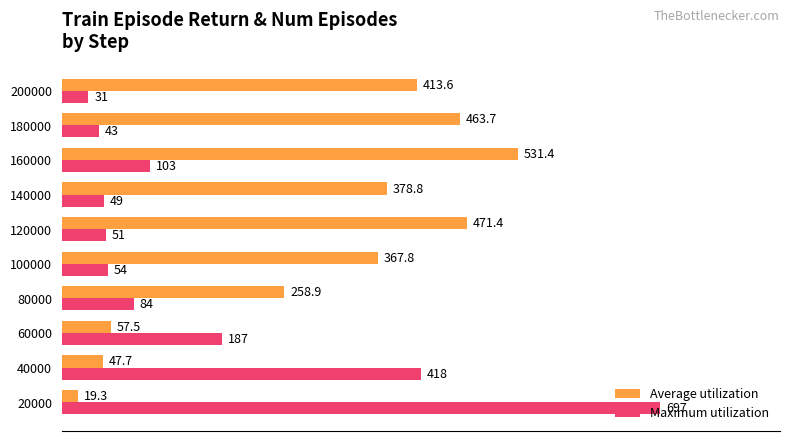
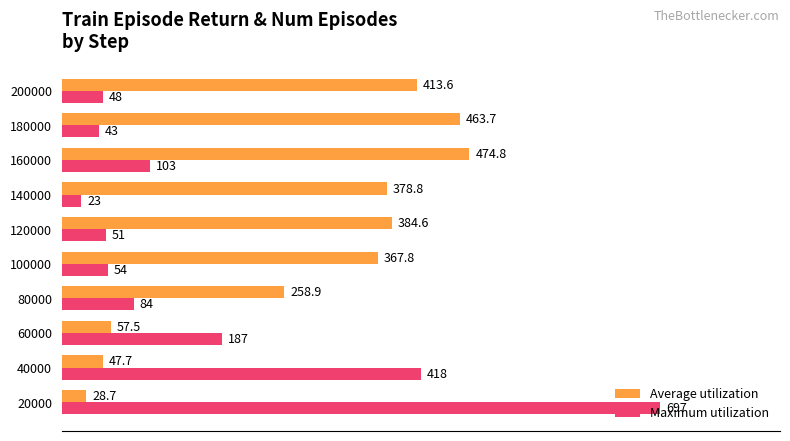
  {
    "Average utilization": {
      "200000": 413.6,
      "180000": 463.7,
-     "160000": 531.4,
+     "160000": 474.8,
      "140000": 378.8,
-     "120000": 471.4,
+     "120000": 384.6,
      "100000": 367.8,
      "80000": 258.9,
      "60000": 57.5,
      "40000": 47.7,
-     "20000": 19.3
+     "20000": 28.7
    },
    "Maximum utilization": {
-     "200000": 31,
+     "200000": 48,
      "180000": 43,
      "160000": 103,
-     "140000": 49,
+     "140000": 23,
      "120000": 51,
      "100000": 54,
      "80000": 84,
      "60000": 187,
      "40000": 418,
      "20000": 697
    }
  }
